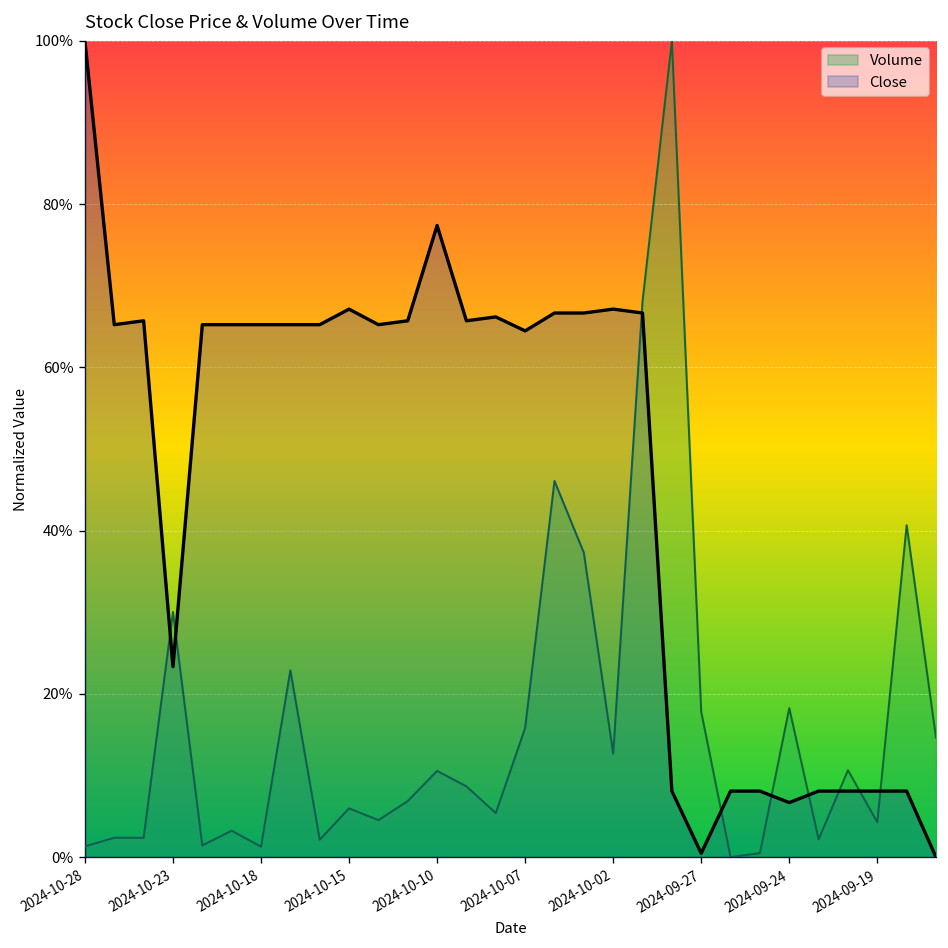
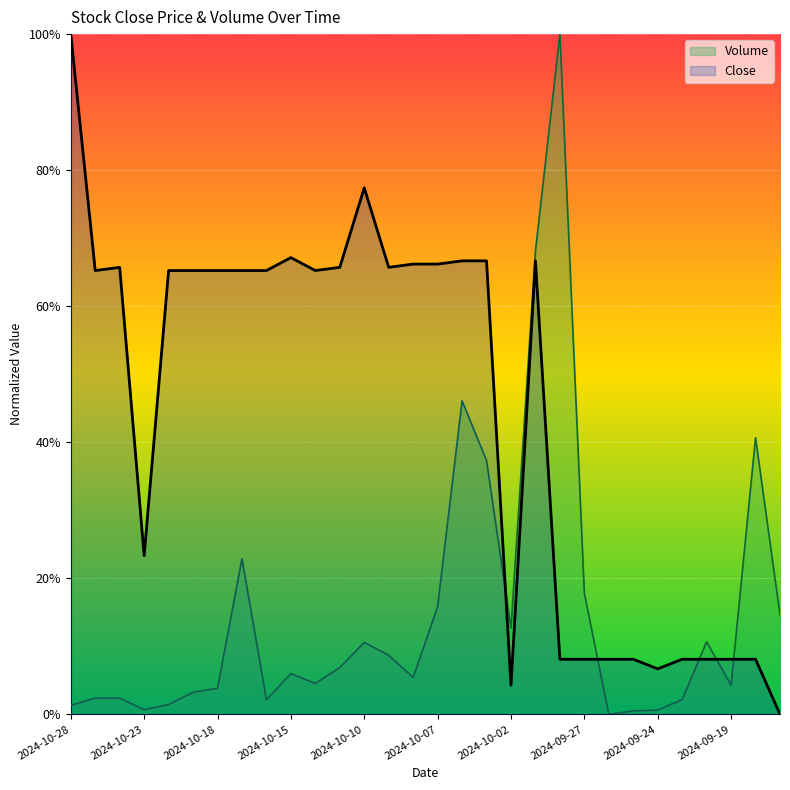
  {
    "Volume": {
      "2024-10-28": "1%",
-     "2024-10-23": "30%",
-     "2024-10-18": "1%",
+     "2024-10-23": "1%",
+     "2024-10-18": "4%",
      "2024-10-15": "6%",
      "2024-10-10": "11%",
      "2024-10-07": "16%",
      "2024-10-02": "13%",
      "2024-09-27": "18%",
-     "2024-09-24": "18%",
+     "2024-09-24": "1%",
      "2024-09-19": "4%"
    },
    "Close": {
      "2024-10-28": "100%",
      "2024-10-23": "23%",
      "2024-10-18": "65%",
      "2024-10-15": "67%",
      "2024-10-10": "77%",
-     "2024-10-07": "64%",
-     "2024-10-02": "67%",
-     "2024-09-27": "0%",
+     "2024-10-07": "66%",
+     "2024-10-02": "4%",
+     "2024-09-27": "8%",
      "2024-09-24": "7%",
      "2024-09-19": "8%"
    }
  }
